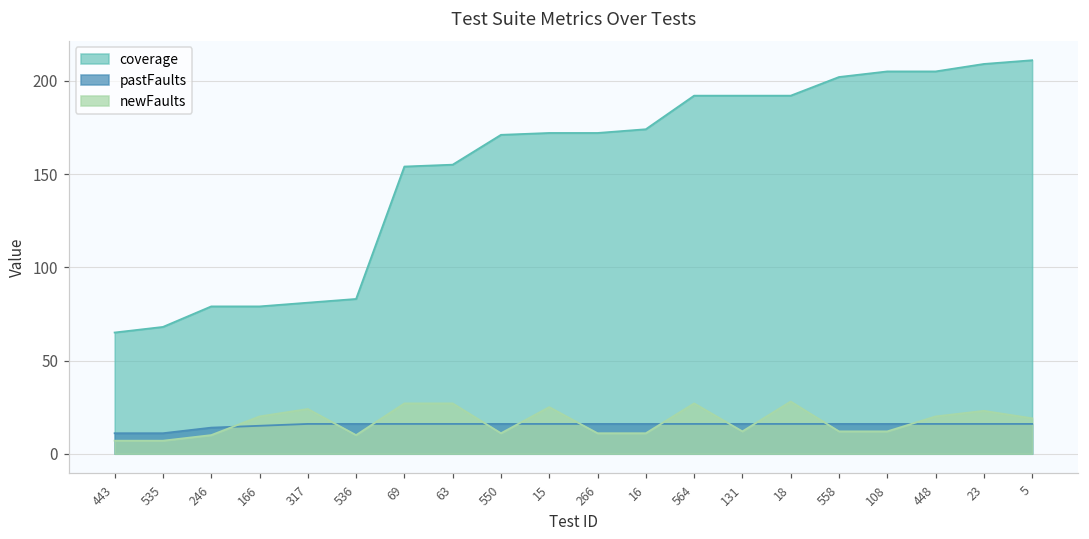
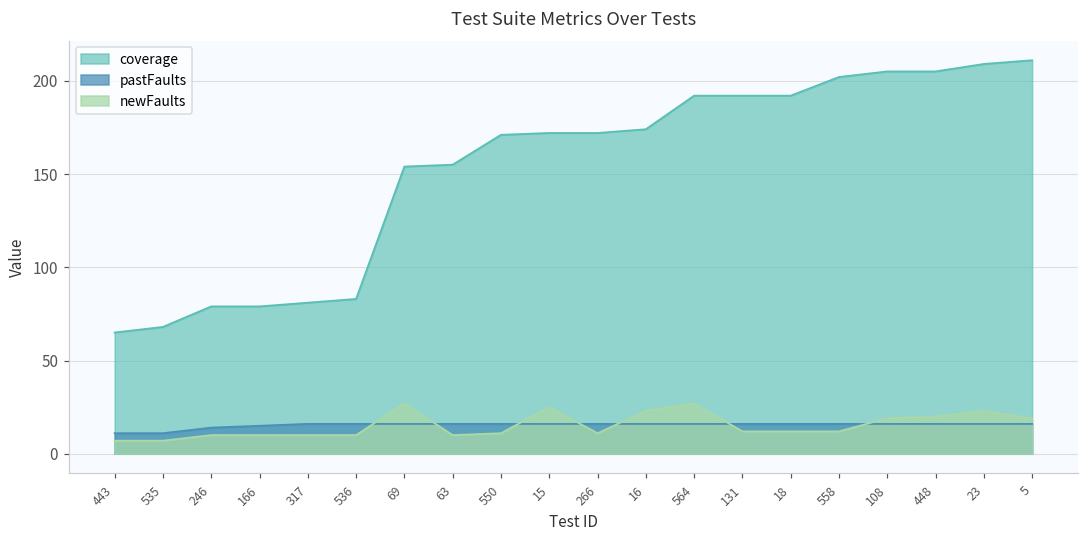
  {
    "newFaults": {
      "443": 7,
      "535": 7,
      "246": 10,
-     "166": 20,
-     "317": 24,
+     "166": 10,
+     "317": 10,
      "536": 10,
      "69": 27,
-     "63": 27,
+     "63": 10,
      "550": 11,
      "15": 25,
      "266": 11,
-     "16": 11,
+     "16": 23,
      "564": 27,
      "131": 12,
-     "18": 28,
+     "18": 12,
      "558": 12,
-     "108": 12,
+     "108": 19,
      "448": 20,
      "23": 23,
      "5": 19
    }
  }
